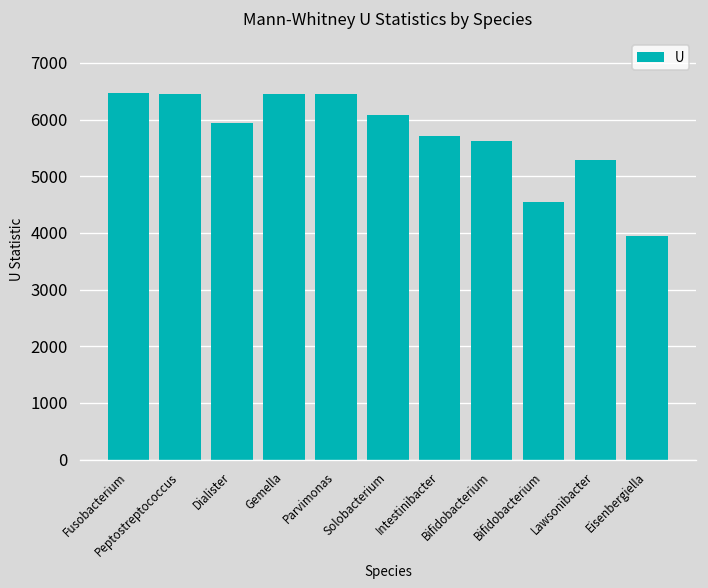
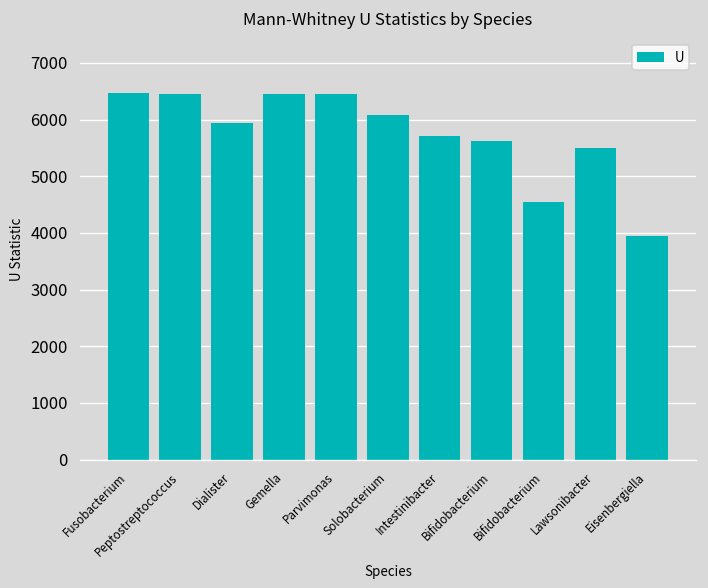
  {
    "Fusobacterium": 6500,
    "Peptostreptococcus": 6500,
    "Dialister": 5900,
    "Gemella": 6500,
    "Parvimonas": 6500,
    "Solobacterium": 6100,
    "Intestinibacter": 5700,
-   "Lawsonibacter": 5300,
+   "Lawsonibacter": 5500,
    "Eisenbergiella": 3900
  }
